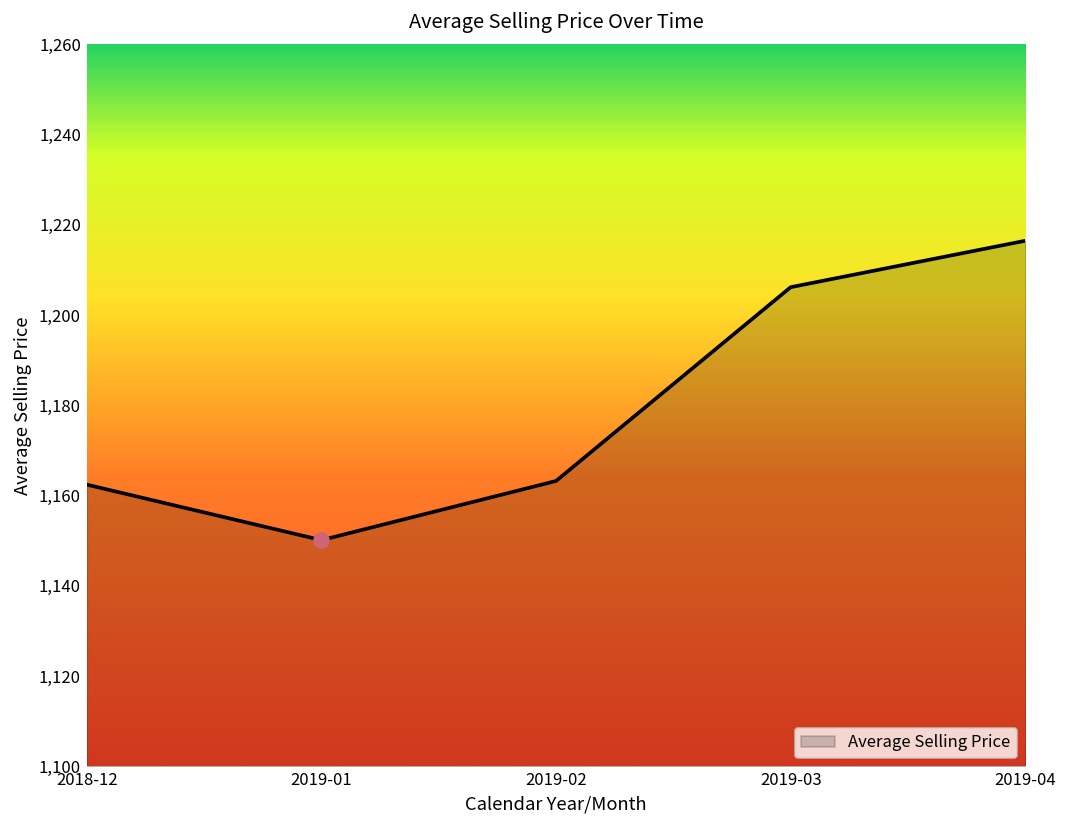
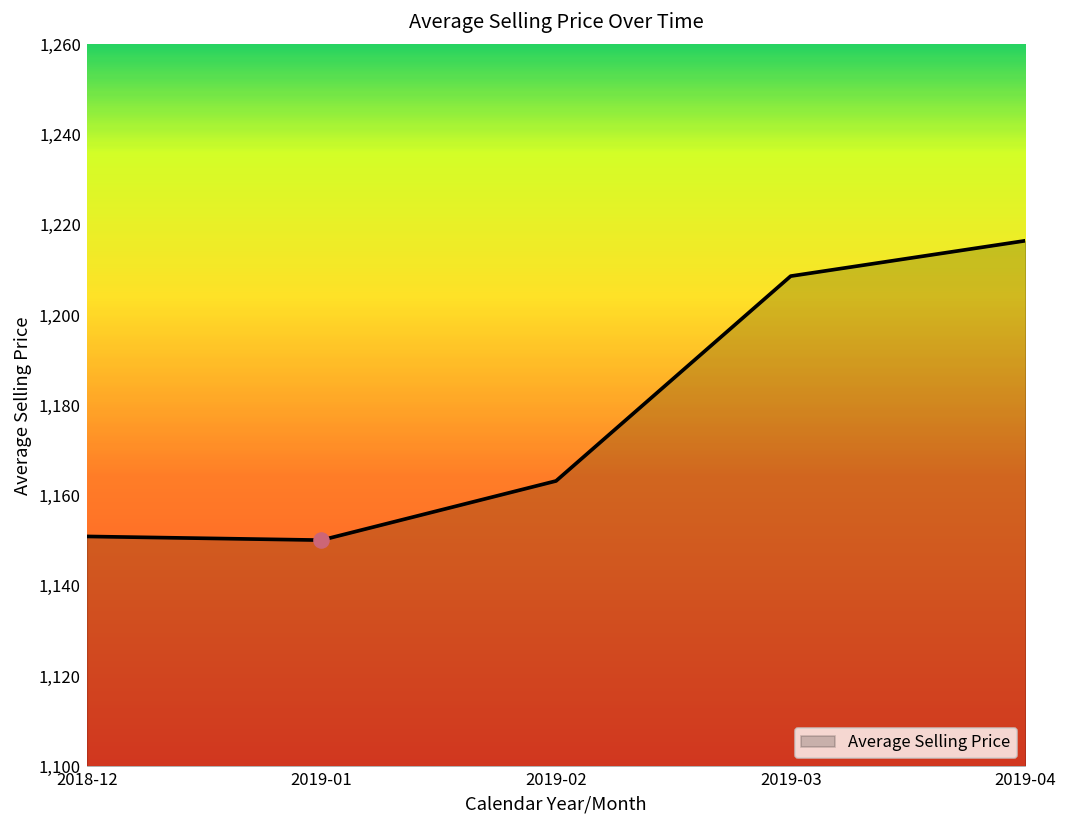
  {
    "Average Selling Price": {
-     "2018-12": "1,162",
+     "2018-12": "1,151",
      "2019-02": "1,163",
-     "2019-03": "1,206",
+     "2019-03": "1,209",
      "2019-04": "1,216"
    }
  }
